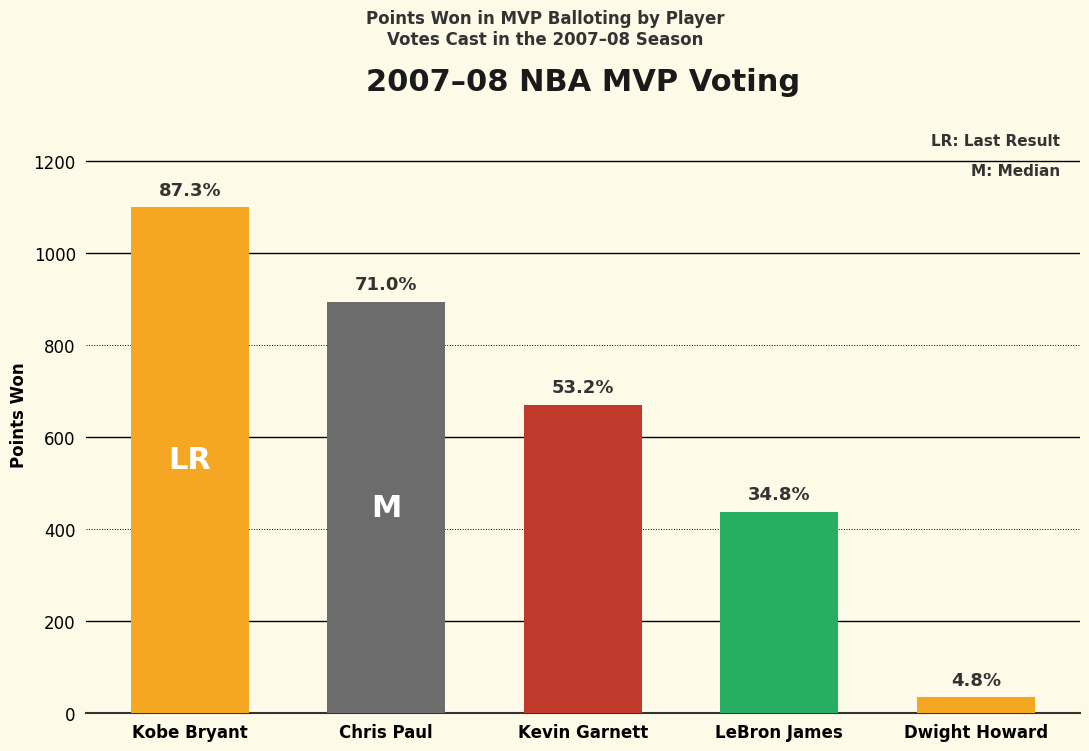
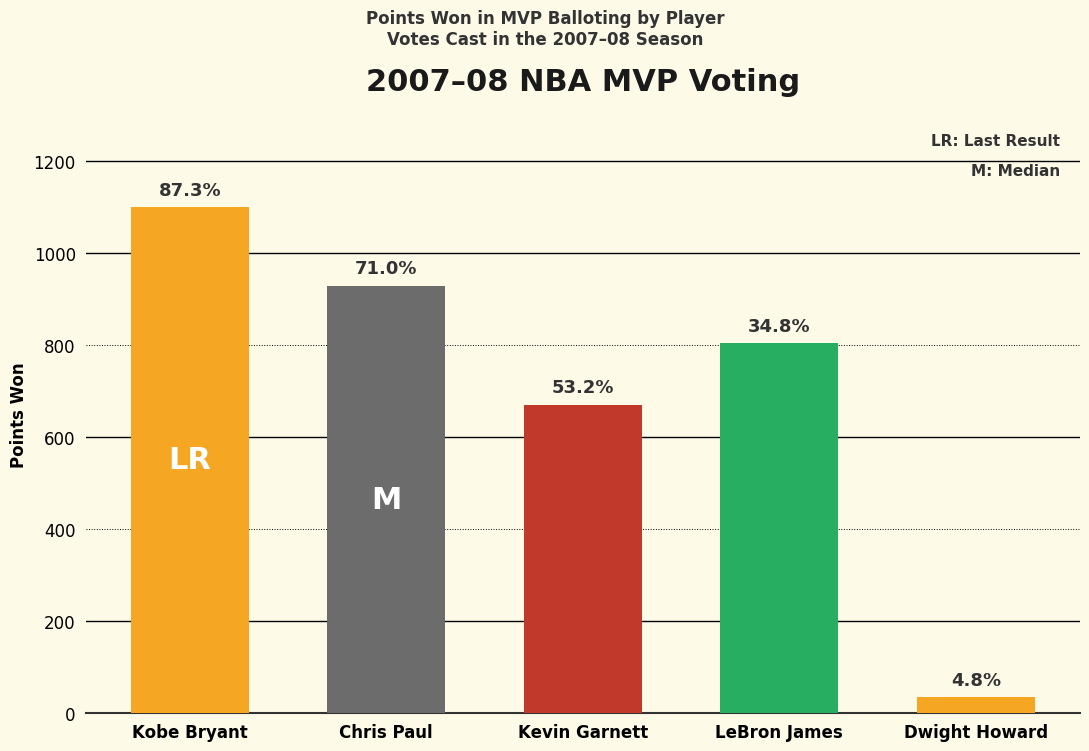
  {
-   "Chris Paul": 890,
-   "LeBron James": 440
+   "Chris Paul": 930,
+   "LeBron James": 800
  }
